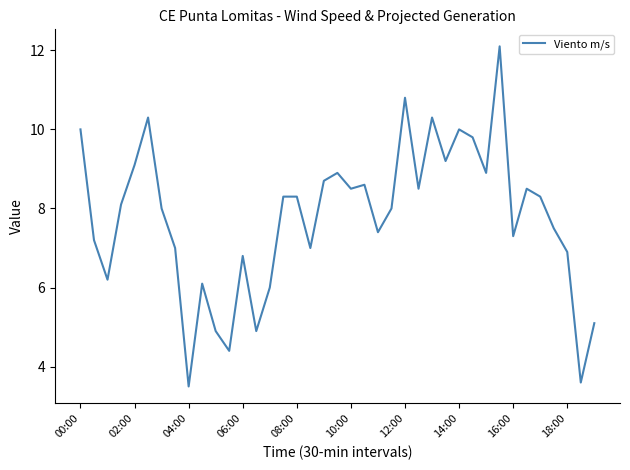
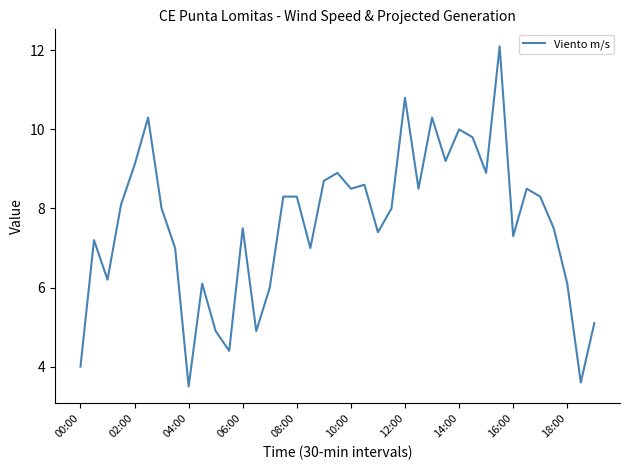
  {
-   "00:00": 10,
+   "00:00": 4,
    "02:00": 9.1,
    "04:00": 3.5,
-   "06:00": 6.8,
+   "06:00": 7.5,
    "08:00": 8.3,
    "10:00": 8.5,
    "12:00": 10.8,
    "14:00": 10.0,
    "16:00": 7.3,
-   "18:00": 6.9
+   "18:00": 6.1
  }
